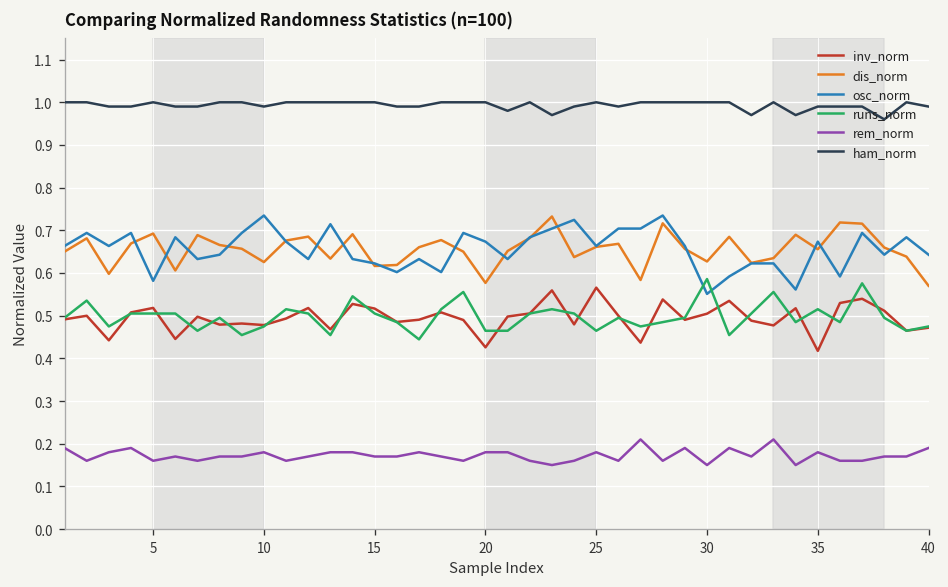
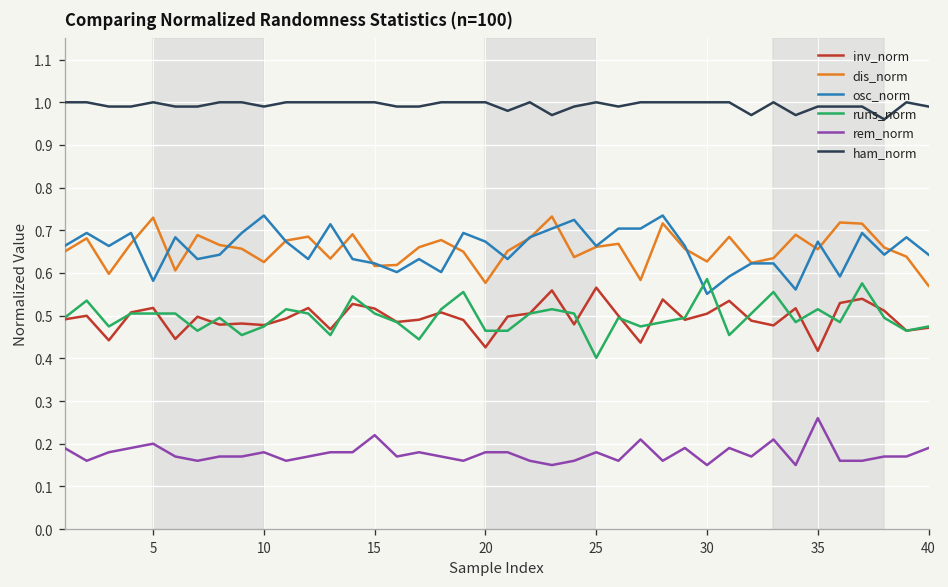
  {
    "inv_norm": {
      "5": 0.52,
      "15": 0.52,
      "20": 0.43,
      "25": 0.57,
      "30": 0.50,
      "35": 0.42
    },
    "dis_norm": {
-     "5": 0.69,
+     "5": 0.73,
      "10": 0.63,
      "20": 0.58,
      "30": 0.63,
      "35": 0.66,
      "40": 0.57
    },
    "osc_norm": {
      "5": 0.58,
      "10": 0.73,
      "20": 0.67,
      "30": 0.55,
      "35": 0.67,
      "40": 0.64
    },
    "runs_norm": {
      "5": 0.51,
      "15": 0.51,
      "20": 0.46,
-     "25": 0.46,
+     "25": 0.40,
      "30": 0.59,
      "35": 0.52
    },
    "rem_norm": {
-     "5": 0.16,
+     "5": 0.20,
      "10": 0.18,
-     "15": 0.17,
+     "15": 0.22,
      "20": 0.18,
      "25": 0.18,
      "30": 0.15,
-     "35": 0.18,
+     "35": 0.26,
      "40": 0.19
    },
    "ham_norm": {
      "5": 1.00,
      "10": 0.99,
      "15": 1.00,
      "20": 1.00,
      "25": 1.00,
      "30": 1.00,
      "35": 0.99,
      "40": 0.99
    }
  }
